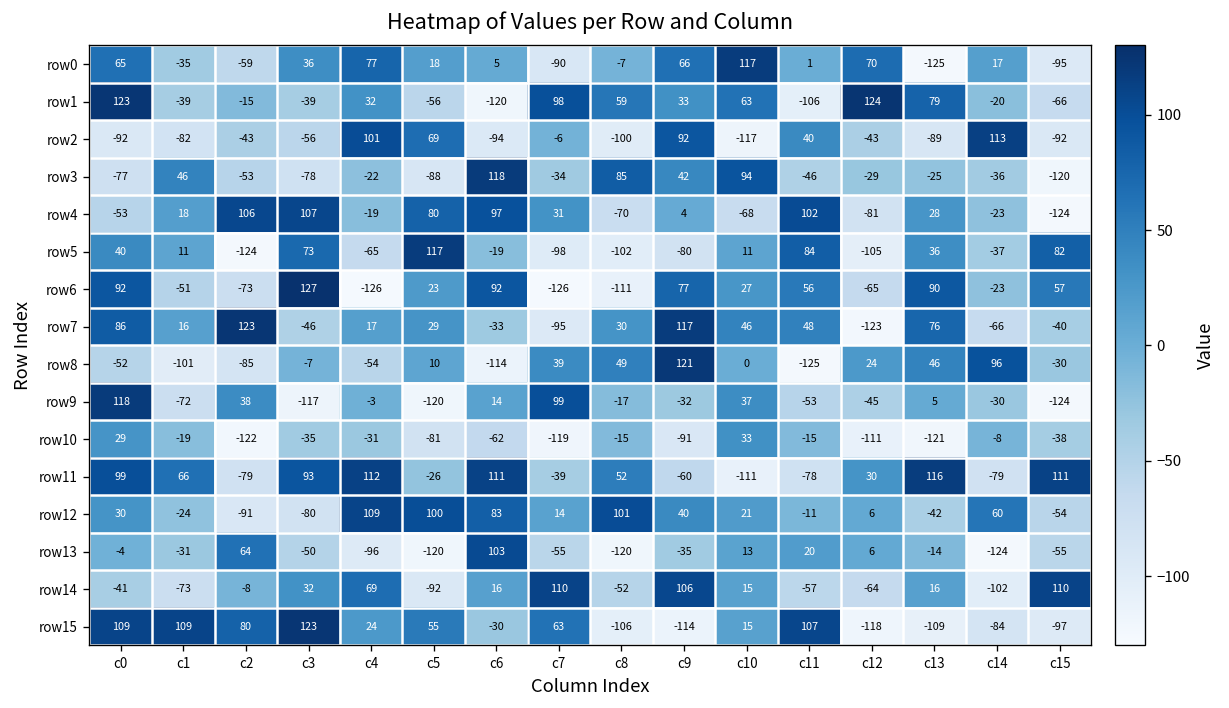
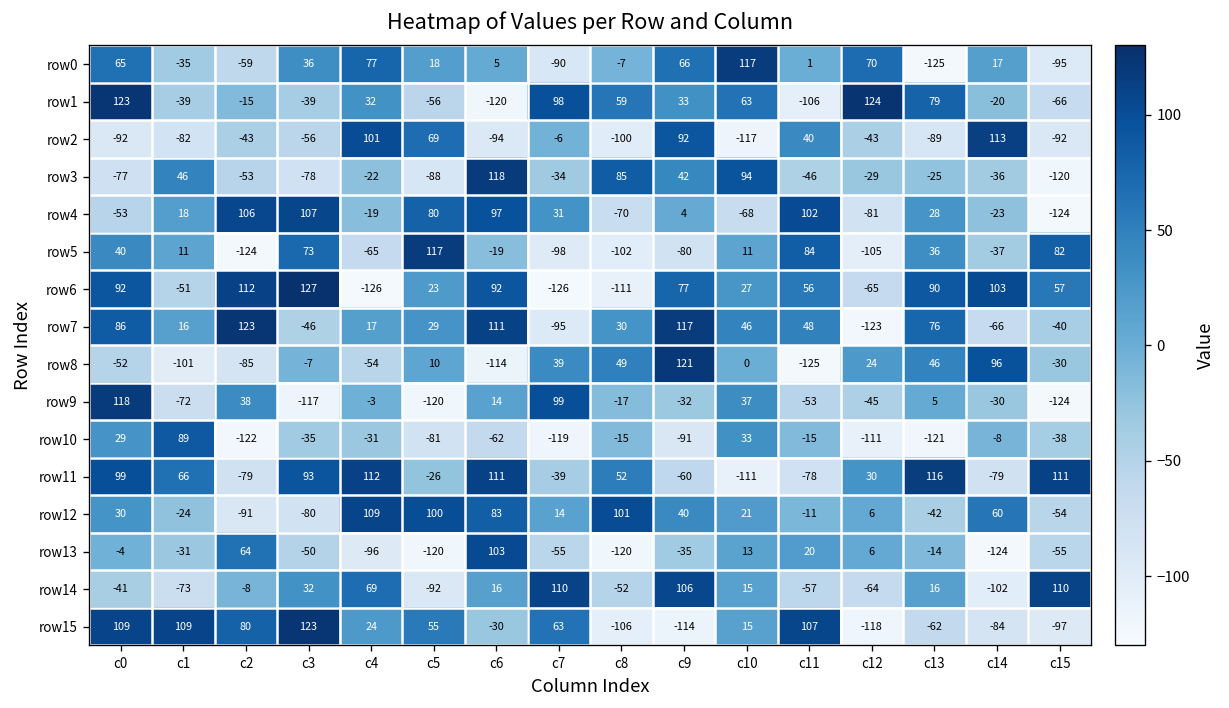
  {
    "row6": {
      "c0": 92,
      "c1": -51,
-     "c2": -73,
+     "c2": 112,
      "c3": 127,
      "c4": -126,
      "c5": 23,
      "c6": 92,
      "c7": -126,
      "c8": -111,
      "c9": 77,
      "c10": 27,
      "c11": 56,
      "c12": -65,
      "c13": 90,
-     "c14": -23,
+     "c14": 103,
      "c15": 57
    },
    "row7": {
      "c0": 86,
      "c1": 16,
      "c2": 123,
      "c3": -46,
      "c4": 17,
      "c5": 29,
-     "c6": -33,
+     "c6": 111,
      "c7": -95,
      "c8": 30,
      "c9": 117,
      "c10": 46,
      "c11": 48,
      "c12": -123,
      "c13": 76,
      "c14": -66,
      "c15": -40
    },
    "row10": {
      "c0": 29,
-     "c1": -19,
+     "c1": 89,
      "c2": -122,
      "c3": -35,
      "c4": -31,
      "c5": -81,
      "c6": -62,
      "c7": -119,
      "c8": -15,
      "c9": -91,
      "c10": 33,
      "c11": -15,
      "c12": -111,
      "c13": -121,
      "c14": -8,
      "c15": -38
    },
    "row15": {
      "c0": 109,
      "c1": 109,
      "c2": 80,
      "c3": 123,
      "c4": 24,
      "c5": 55,
      "c6": -30,
      "c7": 63,
      "c8": -106,
      "c9": -114,
      "c10": 15,
      "c11": 107,
      "c12": -118,
-     "c13": -109,
+     "c13": -62,
      "c14": -84,
      "c15": -97
    }
  }
